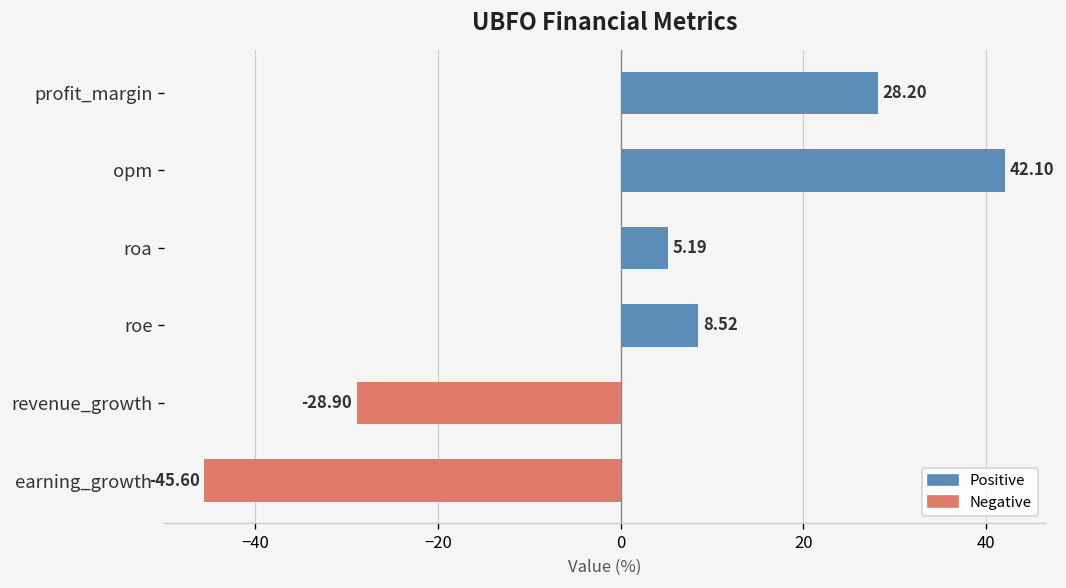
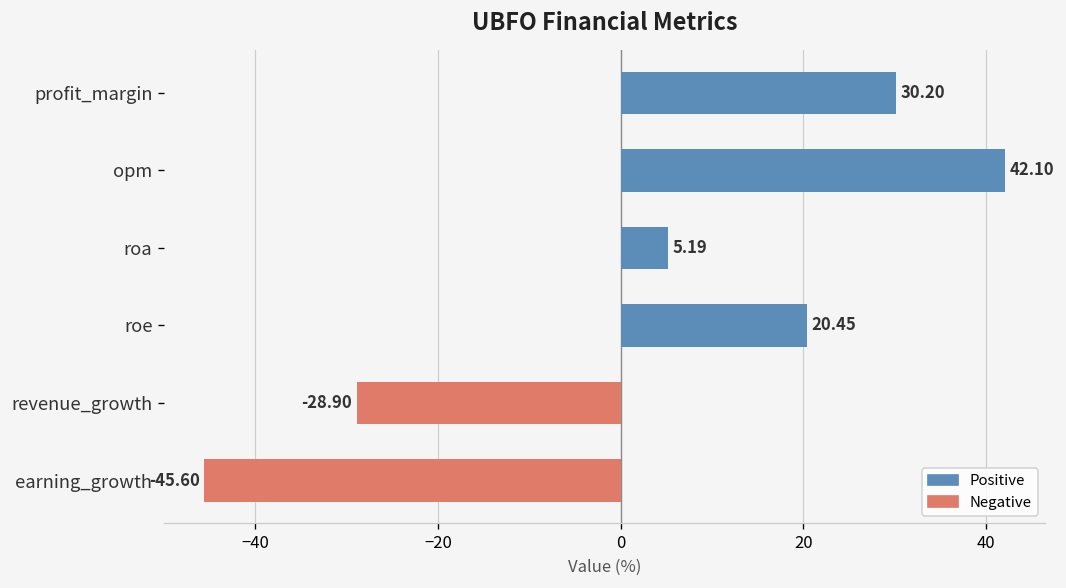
  {
-   "profit_margin": 28.20,
+   "profit_margin": 30.20,
    "opm": 42.10,
    "roa": 5.19,
-   "roe": 8.52,
+   "roe": 20.45,
    "revenue_growth": -28.90,
    "earning_growth": -45.60
  }
